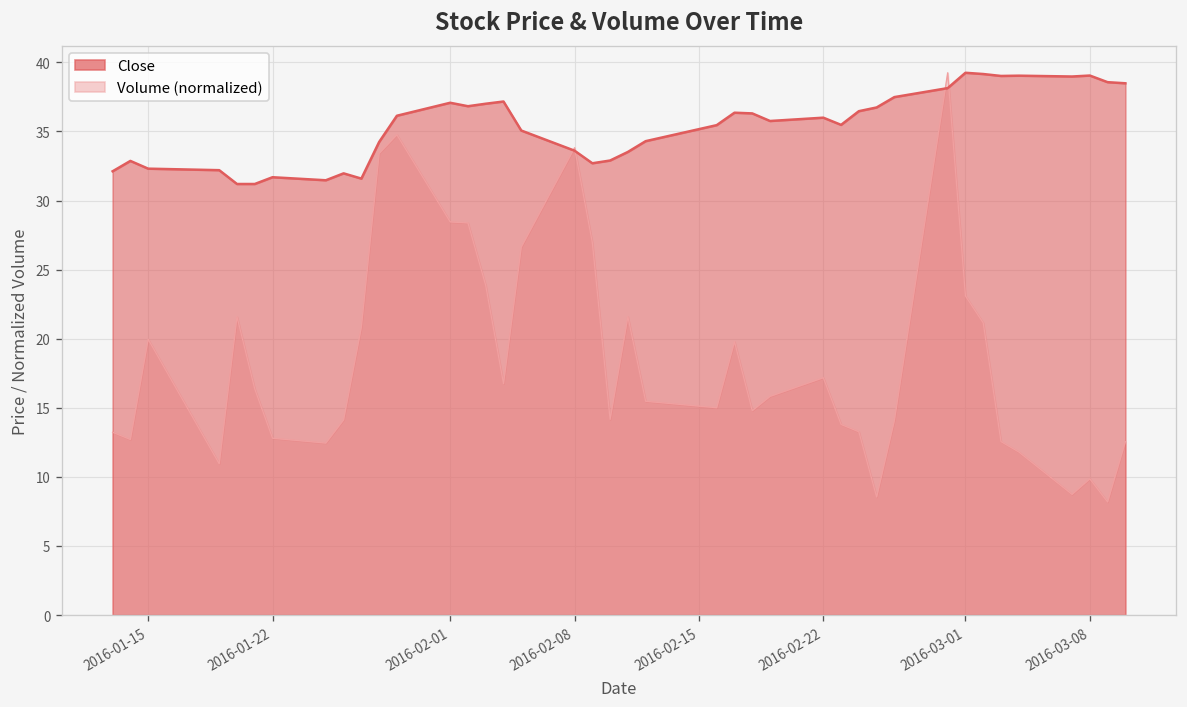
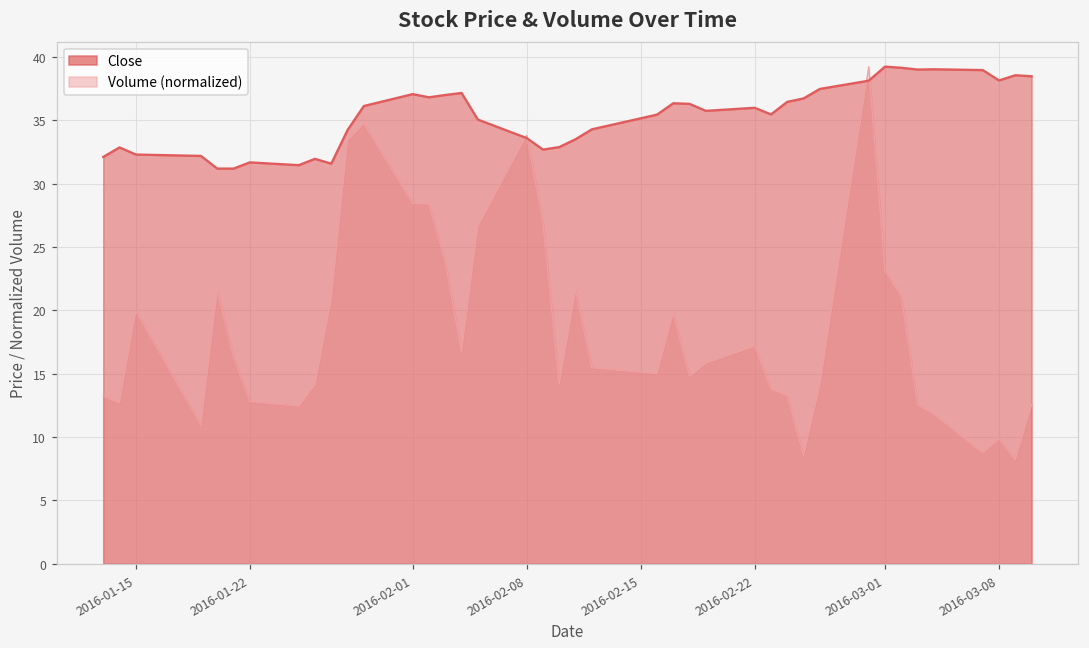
  {
    "Volume (normalized)": {
      "2016-01-15": 20.0,
      "2016-01-22": 12.8,
      "2016-02-01": 28.5,
      "2016-02-22": 17.2,
      "2016-03-01": 23.1,
      "2016-03-08": 9.9
    },
    "Close": {
      "2016-01-15": 32.3,
      "2016-01-22": 31.7,
      "2016-02-01": 37.1,
      "2016-02-22": 36.0,
      "2016-03-01": 39.3,
-     "2016-03-08": 39.1
+     "2016-03-08": 38.2
    }
  }
